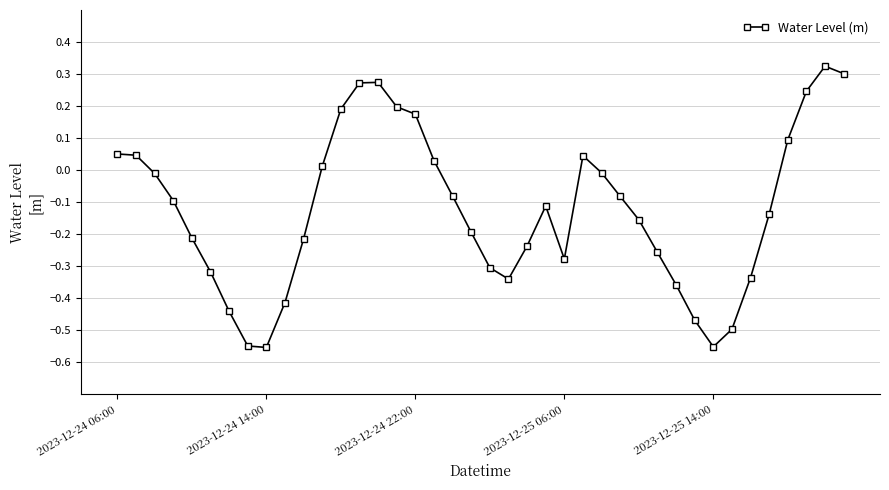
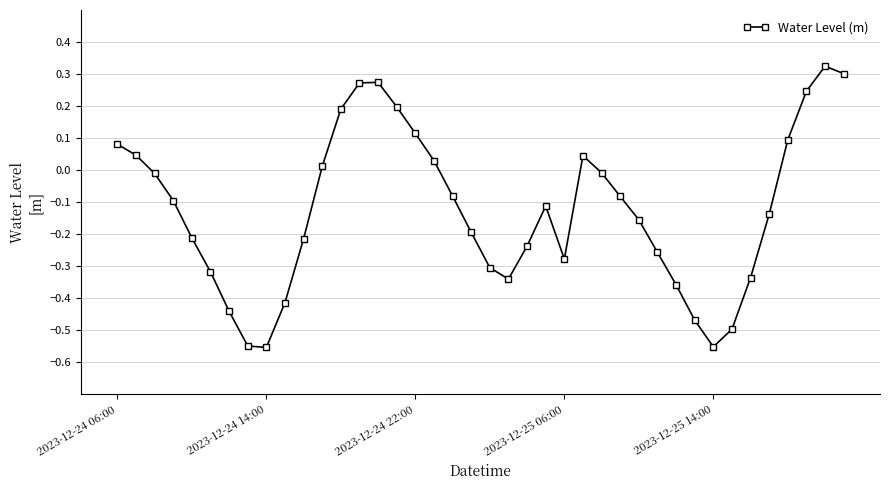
  {
-   "2023-12-24 06:00": 0.05,
+   "2023-12-24 06:00": 0.08,
    "2023-12-24 14:00": -0.55,
-   "2023-12-24 22:00": 0.17,
+   "2023-12-24 22:00": 0.11,
    "2023-12-25 06:00": -0.28,
    "2023-12-25 14:00": -0.55
  }
